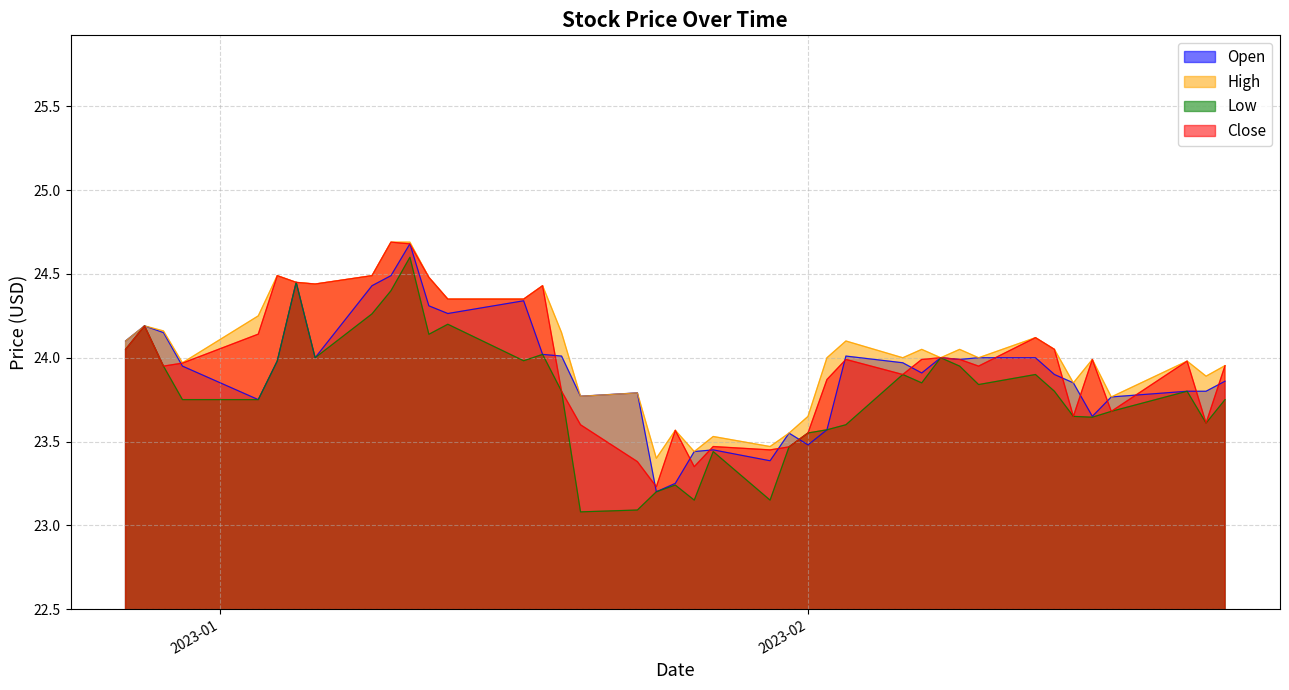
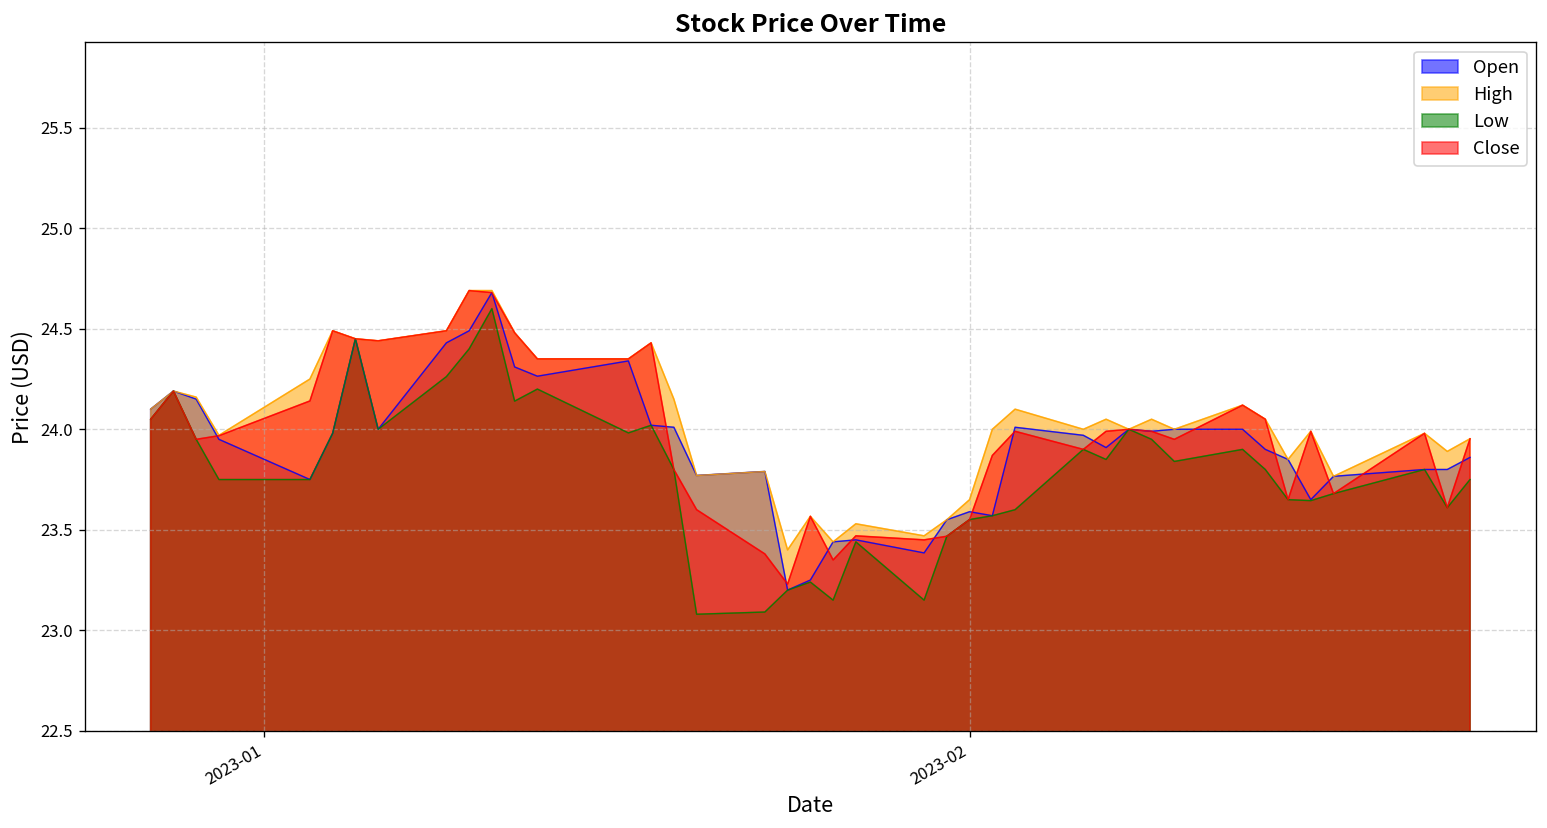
  {
    "Open": {
-     "2023-02": 23.48
+     "2023-02": 23.59
    },
    "High": {
      "2023-02": 23.65
    }
  }
